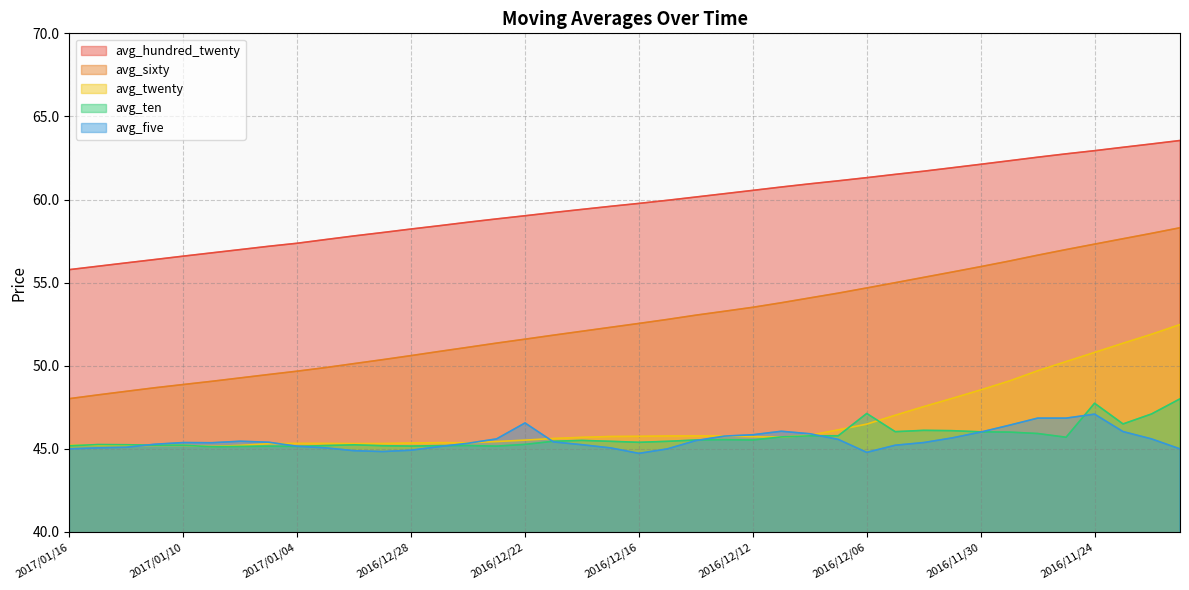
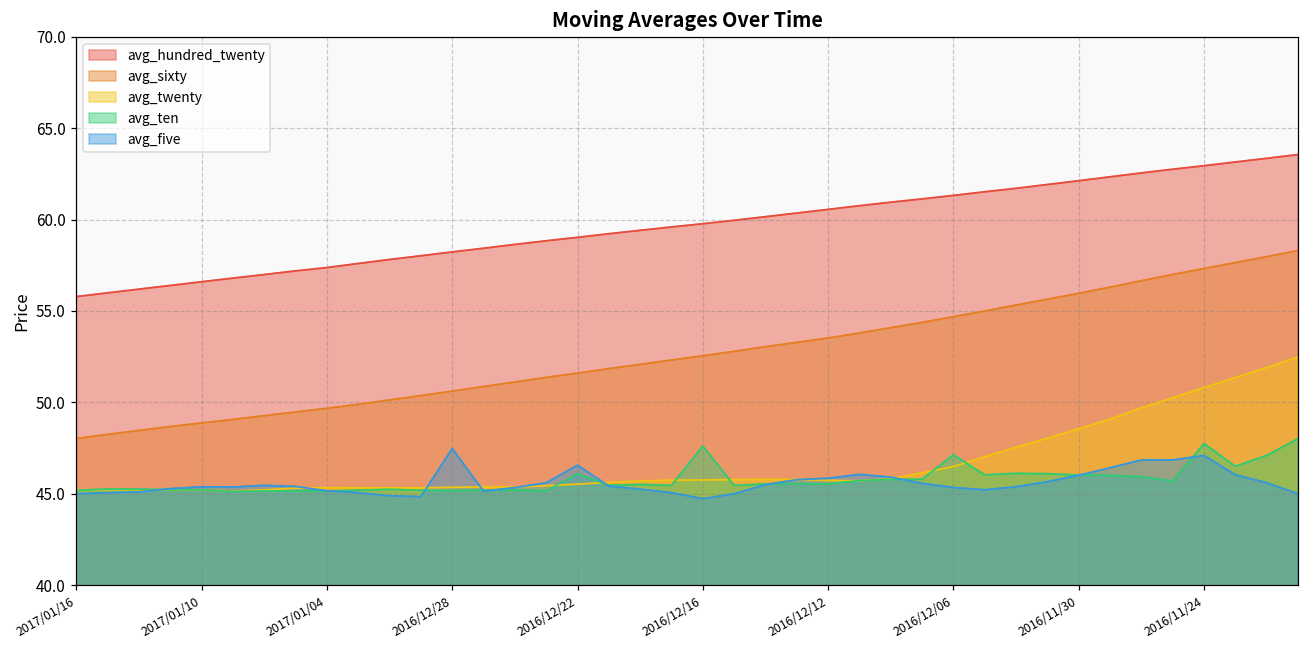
  {
    "avg_ten": {
      "2016/12/28": 45.2,
-     "2016/12/22": 45.3,
-     "2016/12/16": 45.4,
+     "2016/12/22": 46.1,
+     "2016/12/16": 47.6,
      "2016/12/12": 45.5,
      "2016/12/06": 47.1,
      "2016/11/24": 47.7
    },
    "avg_five": {
      "2017/01/16": 45.0,
      "2017/01/10": 45.4,
-     "2016/12/28": 44.9,
+     "2016/12/28": 47.5,
      "2016/12/22": 46.6,
      "2016/12/16": 44.7,
-     "2016/12/06": 44.8,
+     "2016/12/06": 45.3,
      "2016/11/24": 47.1
    }
  }
